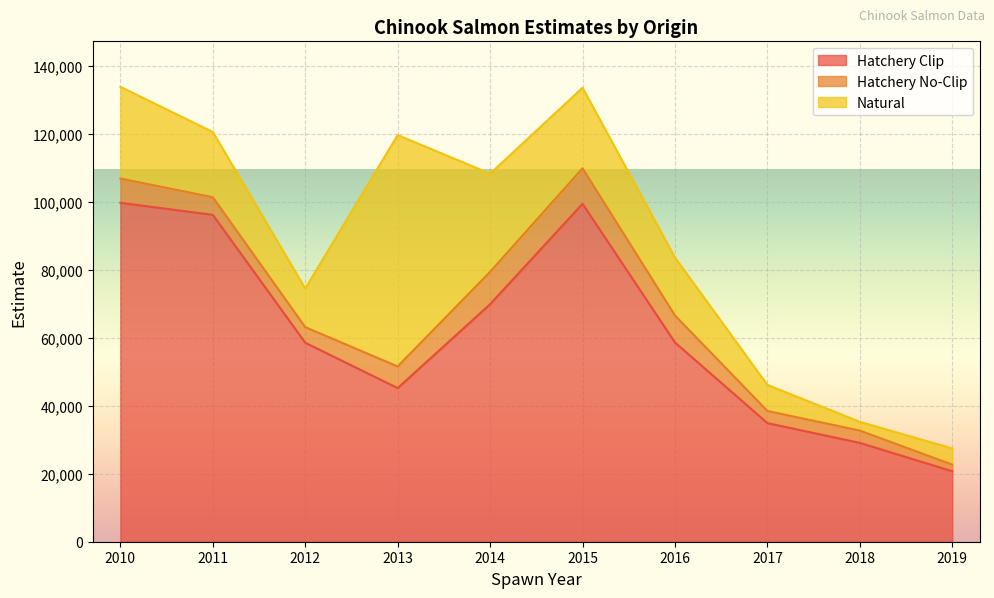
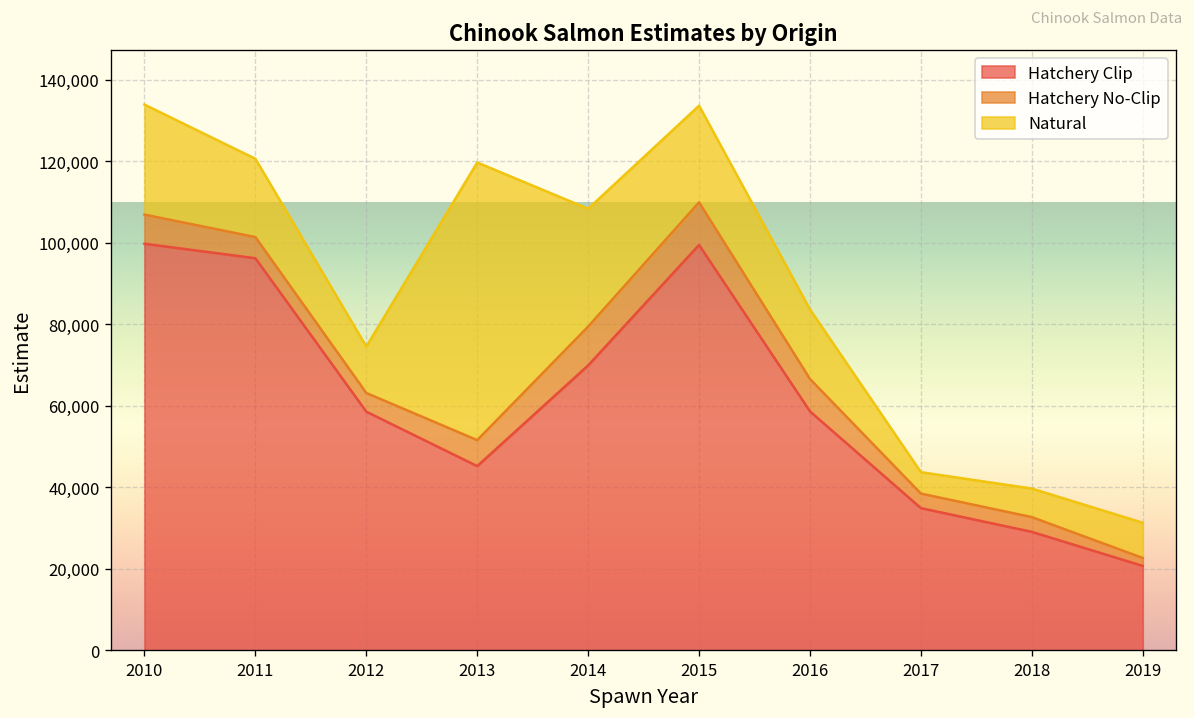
  {
    "Natural": {
      "2010": "27,000",
      "2011": "19,000",
      "2012": "11,000",
      "2013": "68,000",
      "2014": "29,000",
      "2015": "24,000",
      "2016": "17,000",
-     "2017": "8,000",
-     "2018": "3,000",
-     "2019": "5,000"
+     "2017": "5,000",
+     "2018": "7,000",
+     "2019": "9,000"
    }
  }
